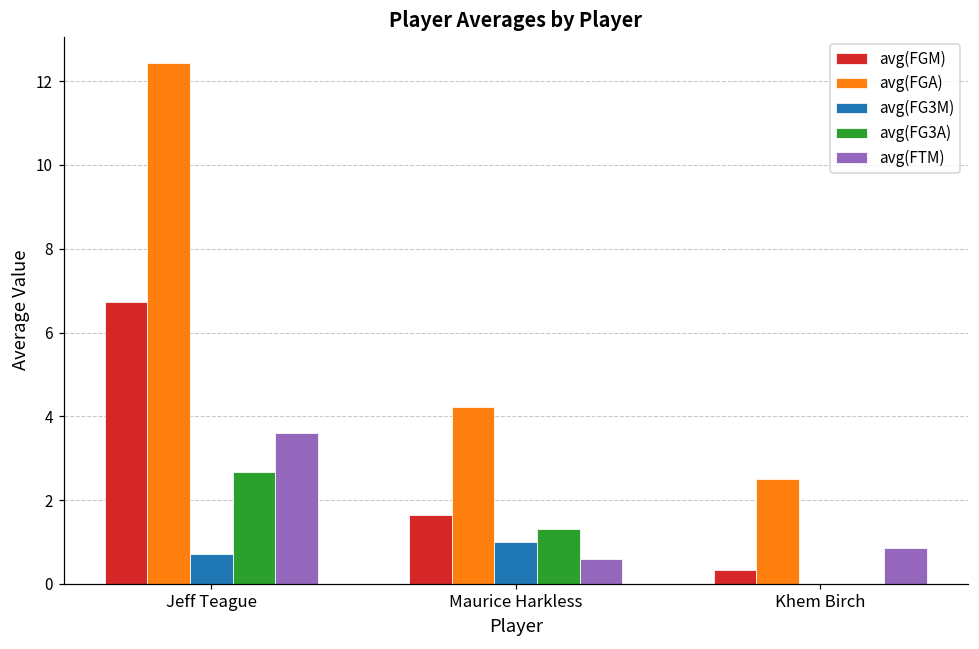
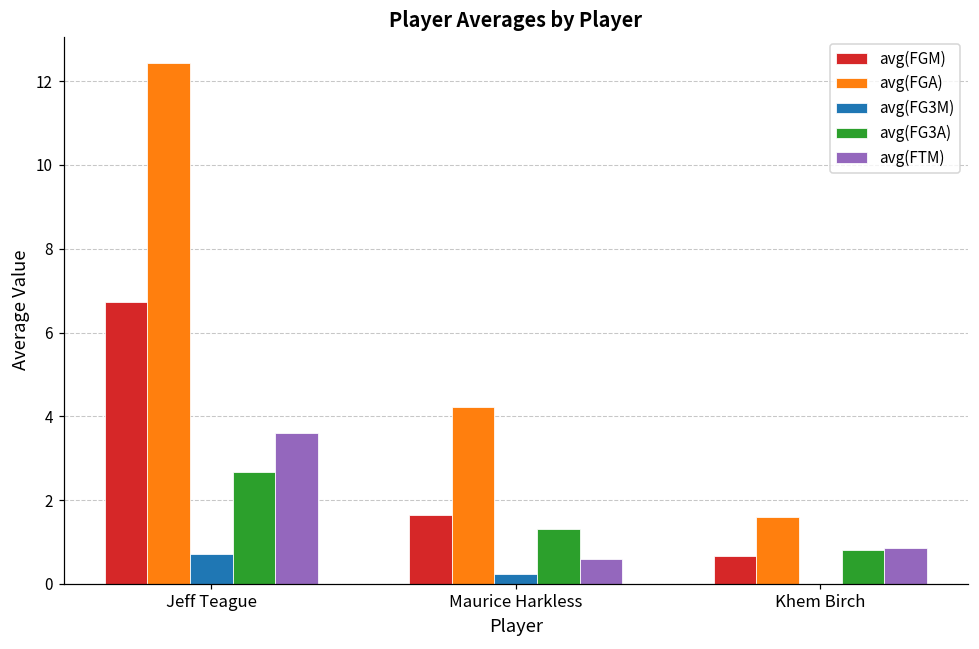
  {
    "avg(FGM)": {
      "Jeff Teague": 6.7,
      "Maurice Harkless": 1.6,
-     "Khem Birch": 0.3
+     "Khem Birch": 0.7
    },
    "avg(FGA)": {
      "Jeff Teague": 12.4,
      "Maurice Harkless": 4.2,
-     "Khem Birch": 2.5
+     "Khem Birch": 1.6
    },
    "avg(FG3M)": {
      "Jeff Teague": 0.7,
-     "Maurice Harkless": 1.0,
+     "Maurice Harkless": 0.2,
      "Khem Birch": 0.0
    },
    "avg(FG3A)": {
      "Jeff Teague": 2.7,
      "Maurice Harkless": 1.3,
-     "Khem Birch": 0.0
+     "Khem Birch": 0.8
    },
    "avg(FTM)": {
      "Jeff Teague": 3.6,
      "Maurice Harkless": 0.6,
      "Khem Birch": 0.8
    }
  }
